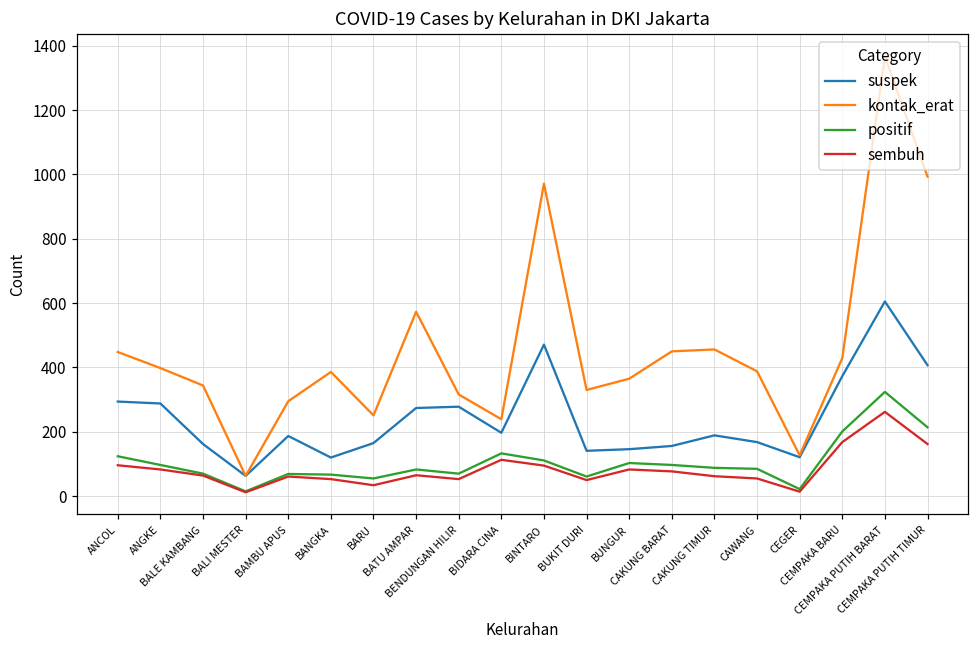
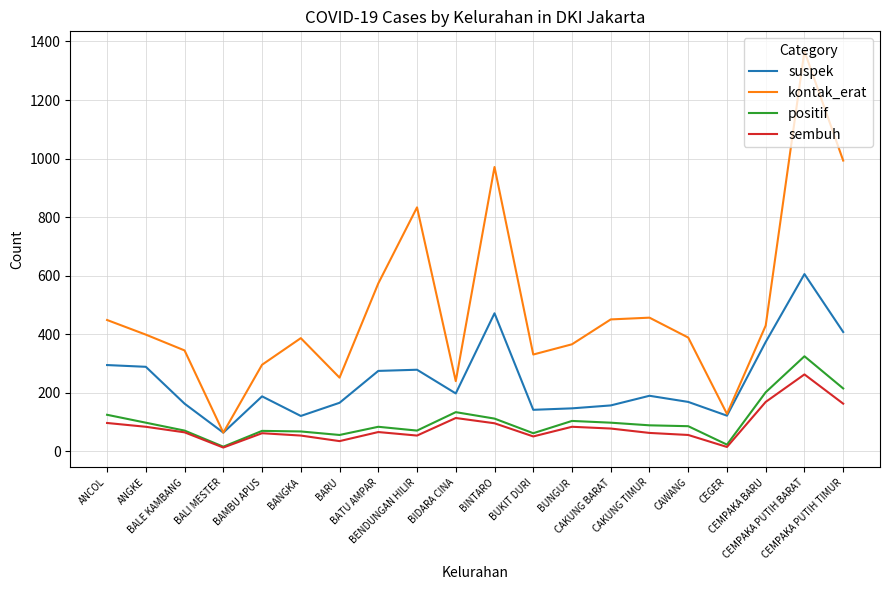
  {
    "suspek": {
      "ANCOL": 290,
      "ANGKE": 290,
      "BALE KAMBANG": 160,
      "BAMBU APUS": 190,
      "BANGKA": 120,
      "BARU": 170,
      "BATU AMPAR": 270,
      "BENDUNGAN HILIR": 280,
      "BIDARA CINA": 200,
      "BINTARO": 470,
      "BUKIT DURI": 140,
      "BUNGUR": 150,
      "CAKUNG BARAT": 160,
      "CAKUNG TIMUR": 190,
      "CAWANG": 170,
      "CEMPAKA BARU": 370,
      "CEMPAKA PUTIH BARAT": 610,
      "CEMPAKA PUTIH TIMUR": 410
    },
    "kontak_erat": {
      "ANCOL": 450,
      "ANGKE": 400,
      "BALE KAMBANG": 340,
      "BAMBU APUS": 300,
      "BANGKA": 390,
      "BARU": 250,
      "BATU AMPAR": 570,
-     "BENDUNGAN HILIR": 320,
+     "BENDUNGAN HILIR": 830,
      "BIDARA CINA": 240,
      "BINTARO": 970,
      "BUKIT DURI": 330,
      "BUNGUR": 370,
      "CAKUNG BARAT": 450,
      "CAKUNG TIMUR": 460,
      "CAWANG": 390,
      "CEMPAKA BARU": 430,
      "CEMPAKA PUTIH TIMUR": 990
    },
    "positif": {
      "ANCOL": 120,
      "ANGKE": 100,
      "BANGKA": 70,
      "BARU": 60,
      "BATU AMPAR": 80,
      "BENDUNGAN HILIR": 70,
      "BIDARA CINA": 130,
      "BINTARO": 110,
      "BUKIT DURI": 60,
      "BUNGUR": 100,
      "CAKUNG BARAT": 100,
      "CAKUNG TIMUR": 90,
      "CAWANG": 90,
      "CEMPAKA BARU": 200,
      "CEMPAKA PUTIH BARAT": 320,
      "CEMPAKA PUTIH TIMUR": 210
    },
    "sembuh": {
      "ANCOL": 100,
      "ANGKE": 80,
      "BANGKA": 50,
      "BARU": 30,
      "BATU AMPAR": 70,
      "BENDUNGAN HILIR": 50,
      "BIDARA CINA": 110,
      "BINTARO": 100,
      "BUKIT DURI": 50,
      "BUNGUR": 80,
      "CAKUNG BARAT": 80,
      "CAKUNG TIMUR": 60,
      "CAWANG": 60,
      "CEMPAKA BARU": 170,
      "CEMPAKA PUTIH BARAT": 260,
      "CEMPAKA PUTIH TIMUR": 160
    }
  }
